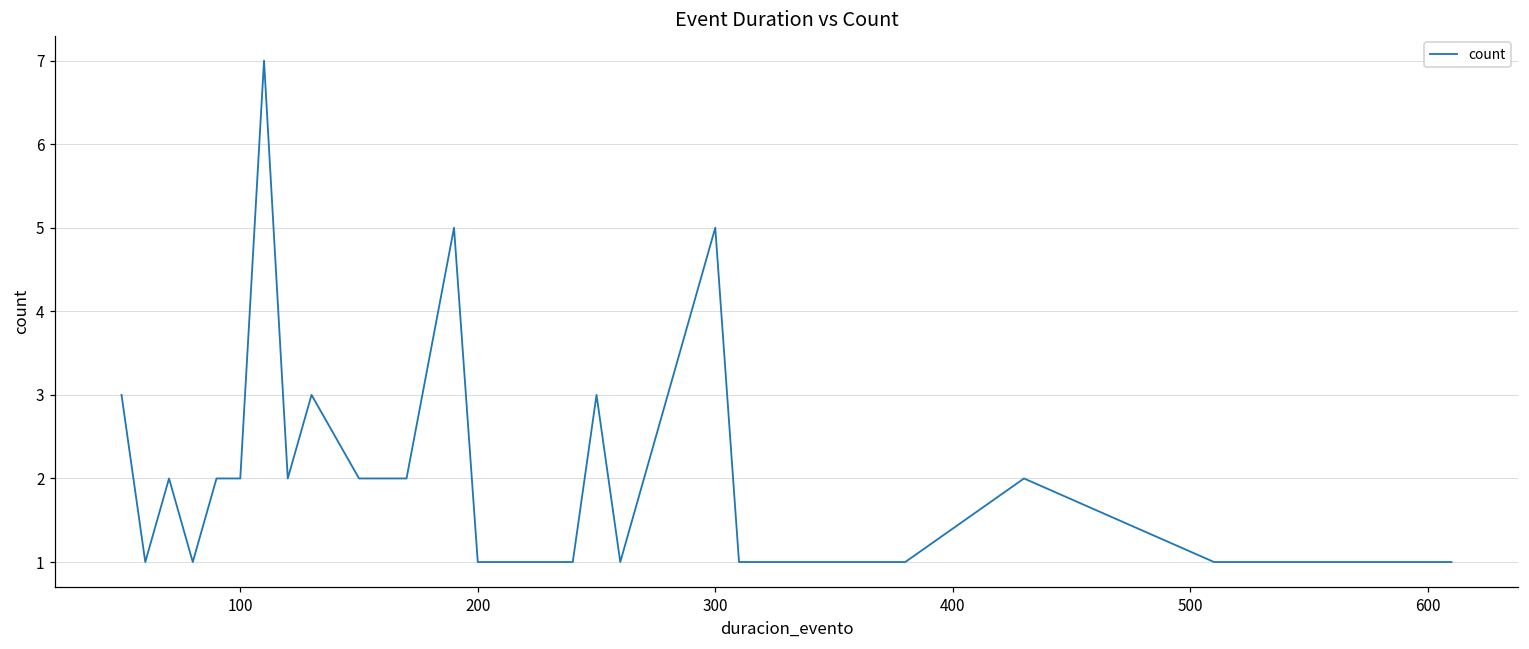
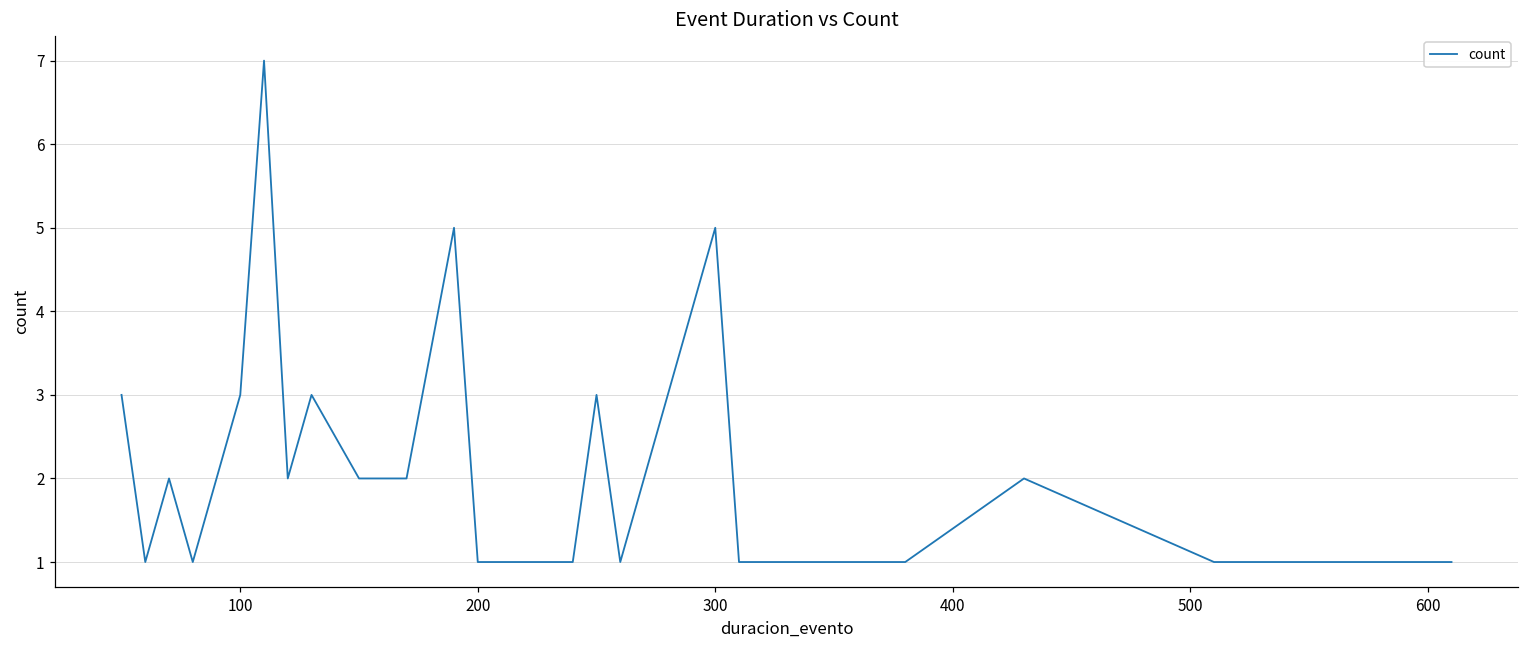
  {
-   "100": 2,
+   "100": 3,
    "200": 1,
    "300": 5
  }
